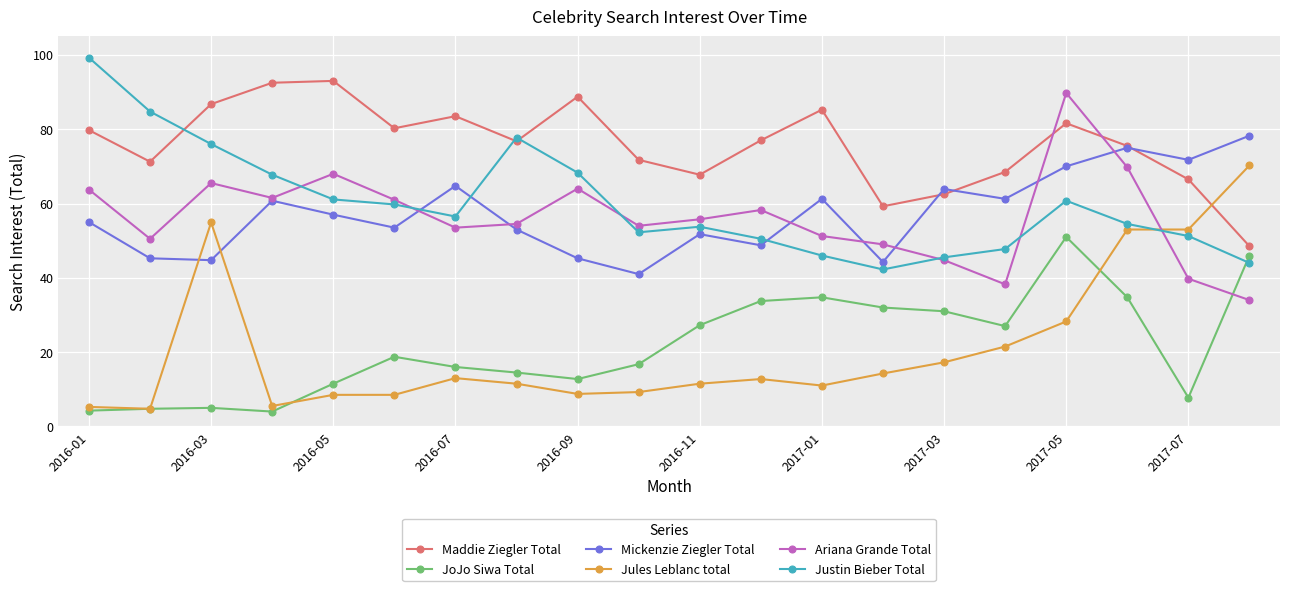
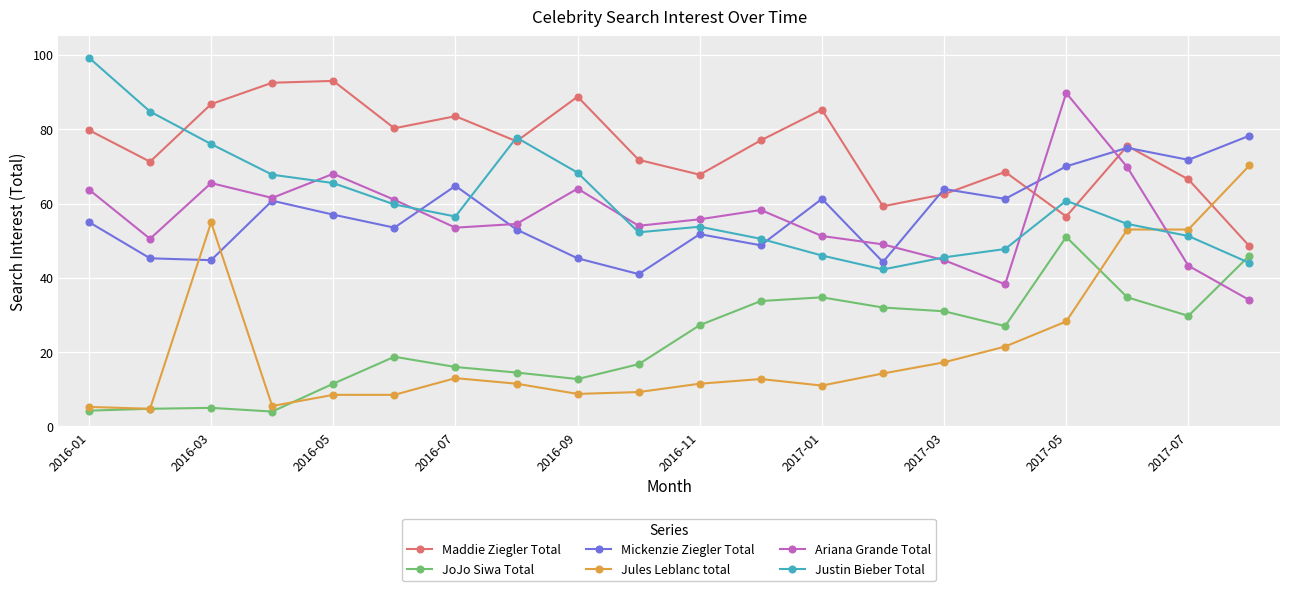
  {
    "Maddie Ziegler Total": {
      "2016-01": 80,
      "2016-03": 87,
      "2016-05": 93,
      "2016-07": 84,
      "2016-09": 89,
      "2016-11": 68,
      "2017-01": 85,
      "2017-03": 63,
-     "2017-05": 82,
+     "2017-05": 57,
      "2017-07": 67
    },
    "JoJo Siwa Total": {
      "2016-01": 4,
      "2016-03": 5,
      "2016-05": 12,
      "2016-07": 16,
      "2016-09": 13,
      "2016-11": 27,
      "2017-01": 35,
      "2017-03": 31,
      "2017-05": 51,
-     "2017-07": 8
+     "2017-07": 30
    },
    "Mickenzie Ziegler Total": {
      "2016-01": 55,
      "2016-03": 45,
      "2016-05": 57,
      "2016-07": 65,
      "2016-09": 45,
      "2016-11": 52,
      "2017-01": 61,
      "2017-03": 64,
      "2017-05": 70,
      "2017-07": 72
    },
    "Jules Leblanc total": {
      "2016-01": 5,
      "2016-03": 55,
      "2016-05": 9,
      "2016-07": 13,
      "2016-09": 9,
      "2016-11": 12,
      "2017-01": 11,
      "2017-03": 17,
      "2017-05": 28,
      "2017-07": 53
    },
    "Ariana Grande Total": {
      "2016-01": 64,
      "2016-03": 66,
      "2016-05": 68,
      "2016-07": 54,
      "2016-09": 64,
      "2016-11": 56,
      "2017-01": 51,
      "2017-03": 45,
      "2017-05": 90,
-     "2017-07": 40
+     "2017-07": 43
    },
    "Justin Bieber Total": {
      "2016-01": 99,
      "2016-03": 76,
-     "2016-05": 61,
+     "2016-05": 66,
      "2016-07": 57,
      "2016-09": 68,
      "2016-11": 54,
      "2017-01": 46,
      "2017-03": 46,
      "2017-05": 61,
      "2017-07": 51
    }
  }
